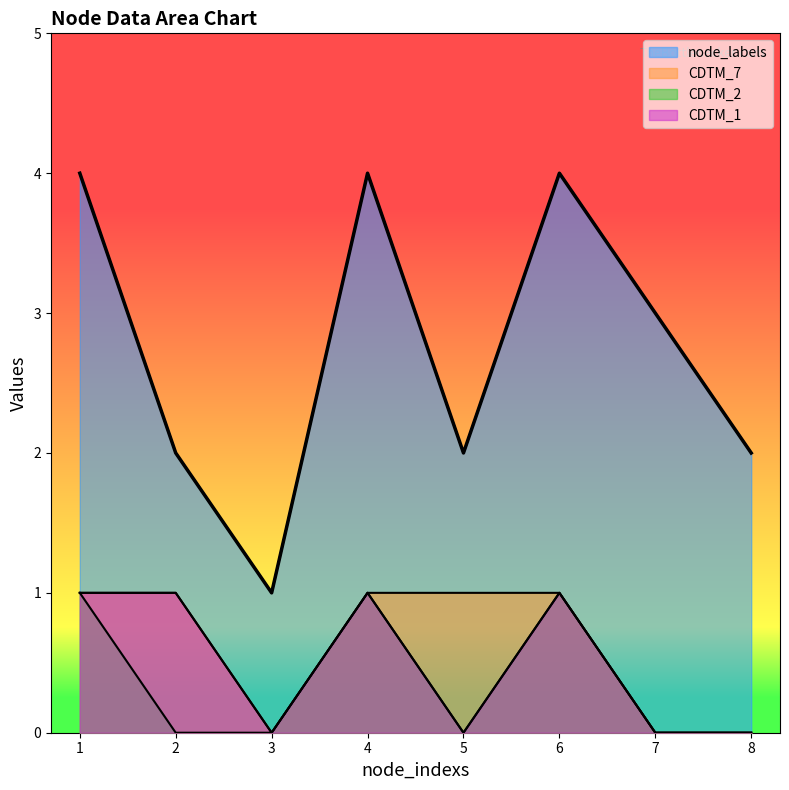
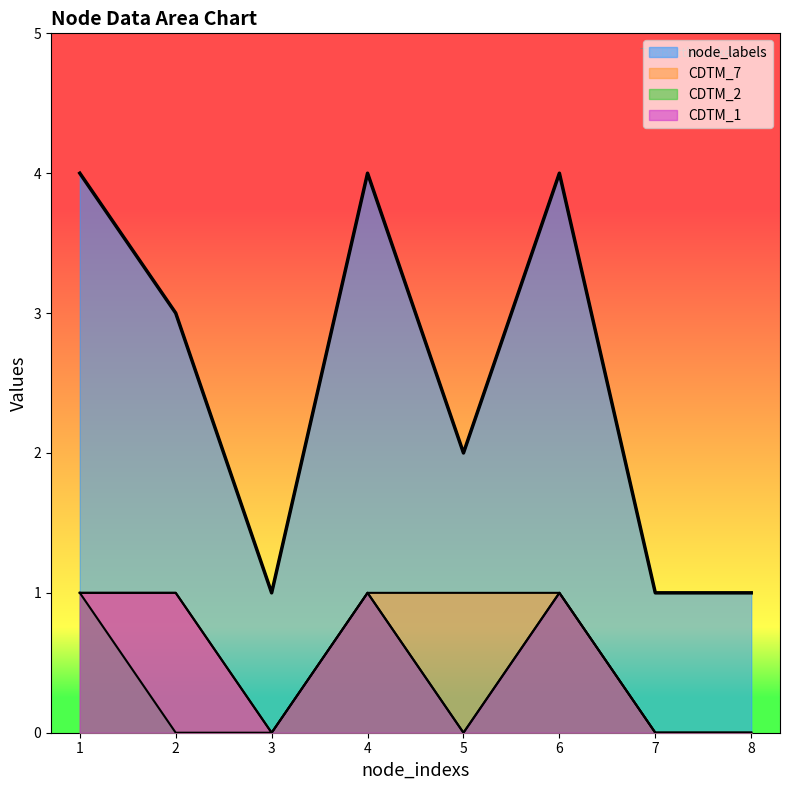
  {
    "node_labels": {
      "1": 4,
-     "2": 2,
+     "2": 3,
      "3": 1,
      "4": 4,
      "5": 2,
      "6": 4,
-     "7": 3,
-     "8": 2
+     "7": 1,
+     "8": 1
    },
    "CDTM_7": {
      "5": 1
    },
    "CDTM_2": {
      "2": 0
    }
  }
